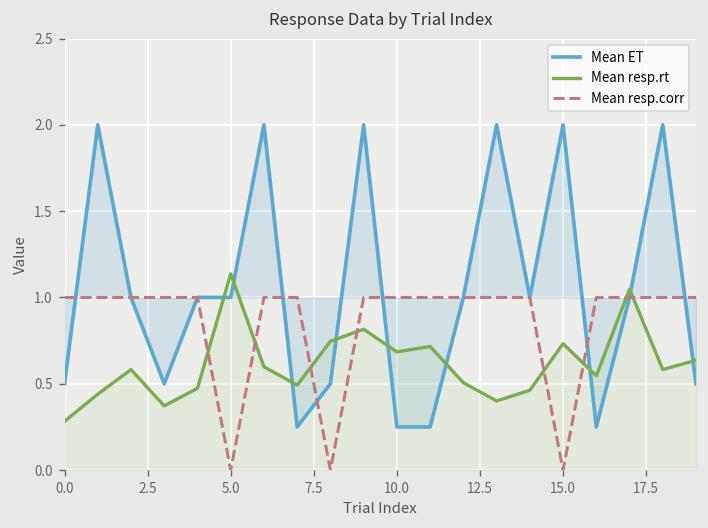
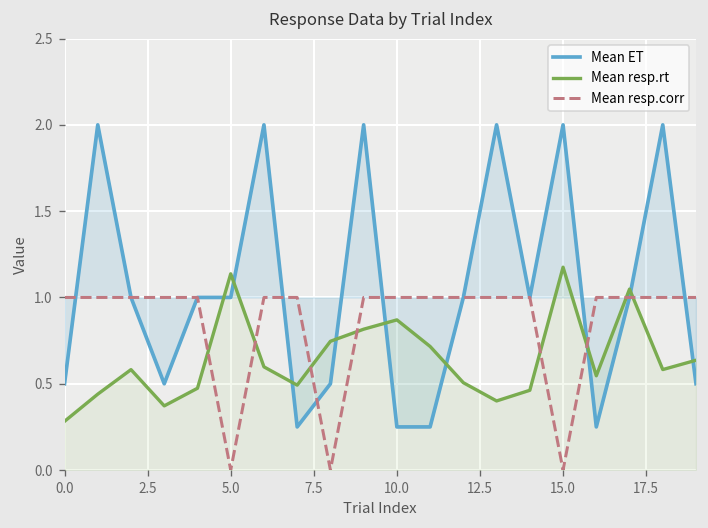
  {
    "Mean resp.rt": {
      "0.0": 0.28,
      "5.0": 1.14,
-     "10.0": 0.68,
-     "15.0": 0.73
+     "10.0": 0.87,
+     "15.0": 1.18
    },
    "Mean resp.corr": {
      "5.0": 0.00,
      "15.0": 0.00
    }
  }
